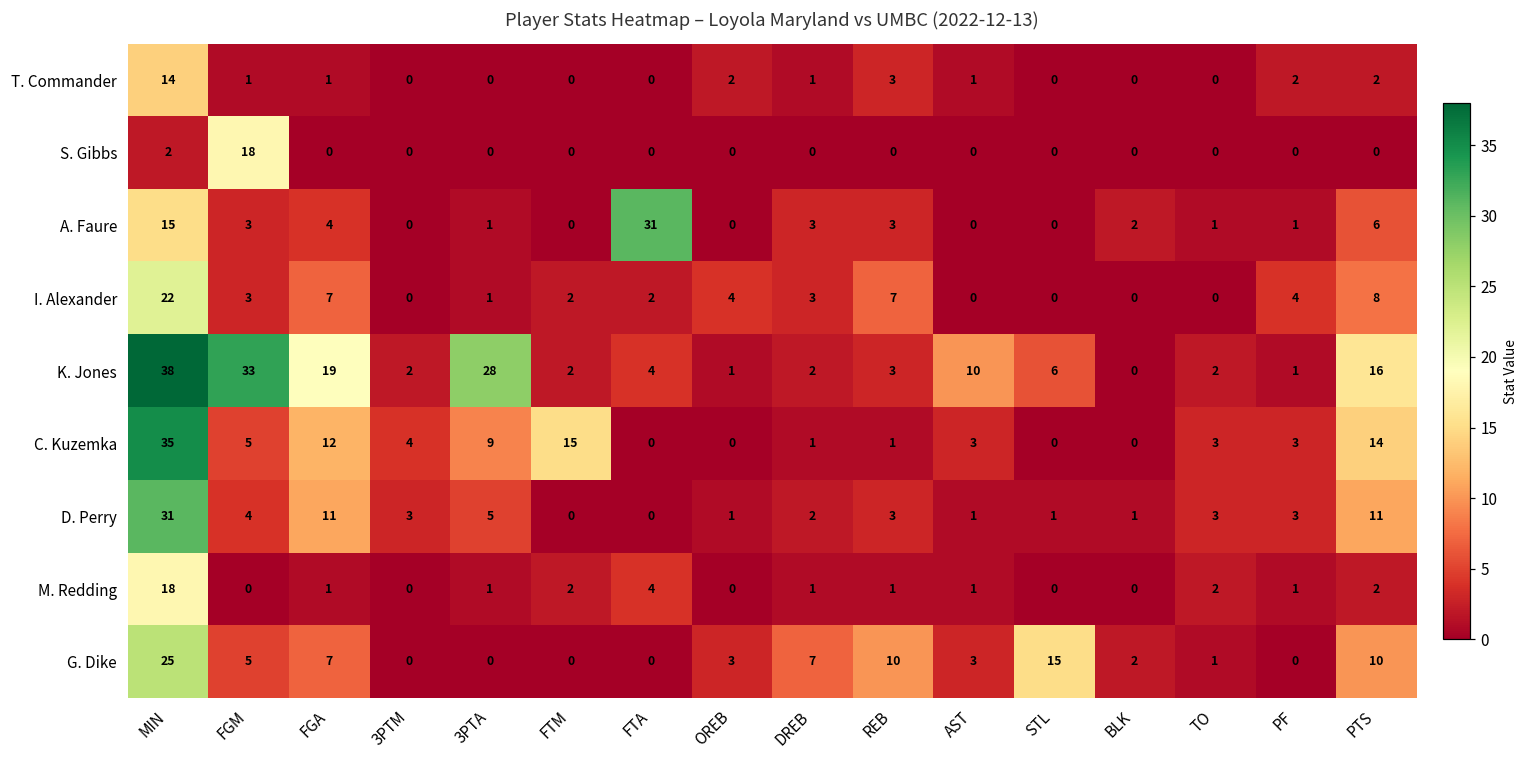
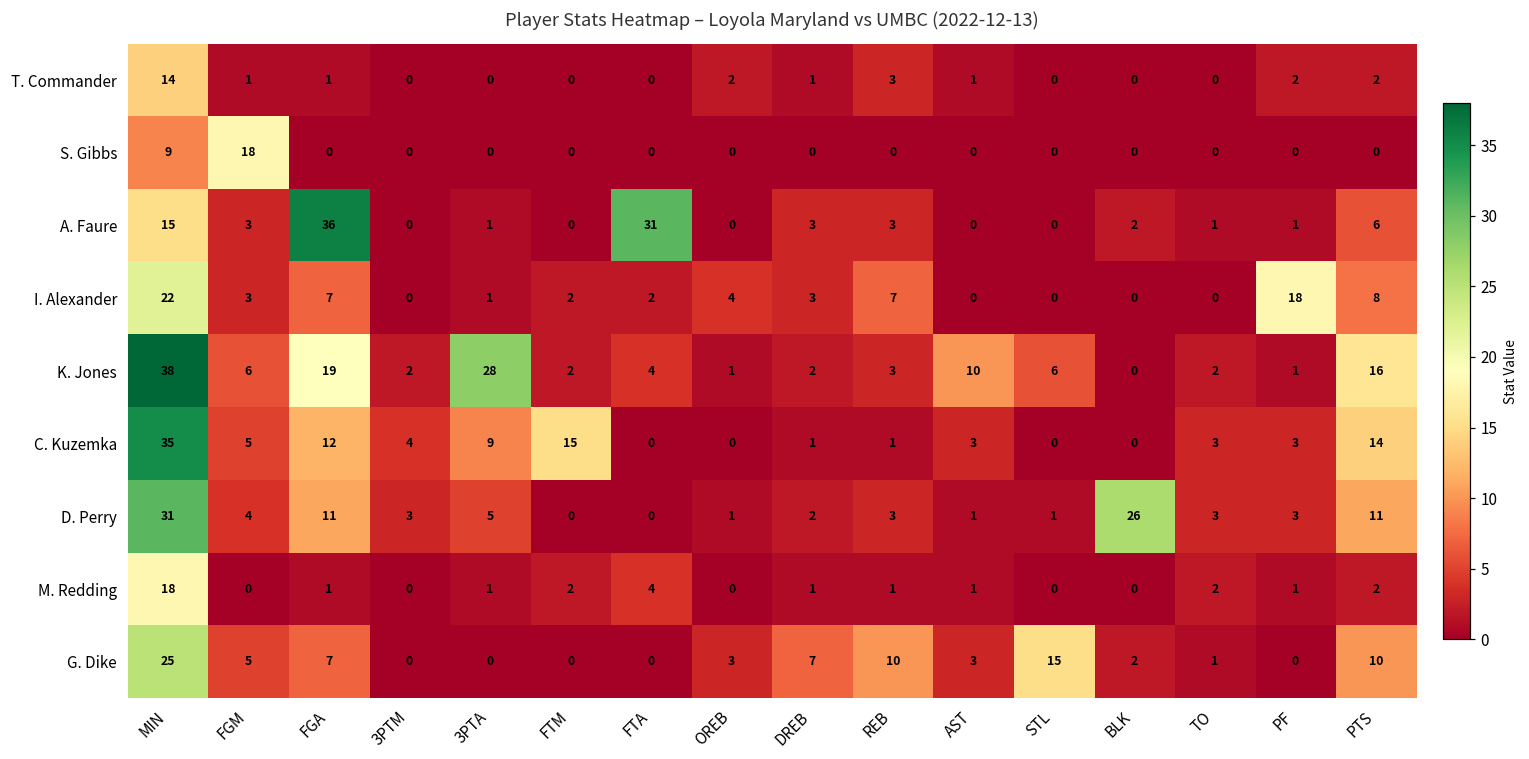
  {
    "T. Commander": {
      "MIN": 14,
      "FGM": 1,
      "FGA": 1,
      "3PTM": 0,
      "3PTA": 0,
      "FTM": 0,
      "FTA": 0,
      "OREB": 2,
      "DREB": 1,
      "REB": 3,
      "AST": 1,
      "STL": 0,
      "BLK": 0,
      "TO": 0,
      "PF": 2,
      "PTS": 2
    },
    "S. Gibbs": {
-     "MIN": 2,
+     "MIN": 9,
      "FGM": 18,
      "FGA": 0,
      "3PTM": 0,
      "3PTA": 0,
      "FTM": 0,
      "FTA": 0,
      "OREB": 0,
      "DREB": 0,
      "REB": 0,
      "AST": 0,
      "STL": 0,
      "BLK": 0,
      "TO": 0,
      "PF": 0,
      "PTS": 0
    },
    "A. Faure": {
      "MIN": 15,
      "FGM": 3,
-     "FGA": 4,
+     "FGA": 36,
      "3PTM": 0,
      "3PTA": 1,
      "FTM": 0,
      "FTA": 31,
      "OREB": 0,
      "DREB": 3,
      "REB": 3,
      "AST": 0,
      "STL": 0,
      "BLK": 2,
      "TO": 1,
      "PF": 1,
      "PTS": 6
    },
    "I. Alexander": {
      "MIN": 22,
      "FGM": 3,
      "FGA": 7,
      "3PTM": 0,
      "3PTA": 1,
      "FTM": 2,
      "FTA": 2,
      "OREB": 4,
      "DREB": 3,
      "REB": 7,
      "AST": 0,
      "STL": 0,
      "BLK": 0,
      "TO": 0,
-     "PF": 4,
+     "PF": 18,
      "PTS": 8
    },
    "K. Jones": {
      "MIN": 38,
-     "FGM": 33,
+     "FGM": 6,
      "FGA": 19,
      "3PTM": 2,
      "3PTA": 28,
      "FTM": 2,
      "FTA": 4,
      "OREB": 1,
      "DREB": 2,
      "REB": 3,
      "AST": 10,
      "STL": 6,
      "BLK": 0,
      "TO": 2,
      "PF": 1,
      "PTS": 16
    },
    "C. Kuzemka": {
      "MIN": 35,
      "FGM": 5,
      "FGA": 12,
      "3PTM": 4,
      "3PTA": 9,
      "FTM": 15,
      "FTA": 0,
      "OREB": 0,
      "DREB": 1,
      "REB": 1,
      "AST": 3,
      "STL": 0,
      "BLK": 0,
      "TO": 3,
      "PF": 3,
      "PTS": 14
    },
    "D. Perry": {
      "MIN": 31,
      "FGM": 4,
      "FGA": 11,
      "3PTM": 3,
      "3PTA": 5,
      "FTM": 0,
      "FTA": 0,
      "OREB": 1,
      "DREB": 2,
      "REB": 3,
      "AST": 1,
      "STL": 1,
-     "BLK": 1,
+     "BLK": 26,
      "TO": 3,
      "PF": 3,
      "PTS": 11
    },
    "M. Redding": {
      "MIN": 18,
      "FGM": 0,
      "FGA": 1,
      "3PTM": 0,
      "3PTA": 1,
      "FTM": 2,
      "FTA": 4,
      "OREB": 0,
      "DREB": 1,
      "REB": 1,
      "AST": 1,
      "STL": 0,
      "BLK": 0,
      "TO": 2,
      "PF": 1,
      "PTS": 2
    },
    "G. Dike": {
      "MIN": 25,
      "FGM": 5,
      "FGA": 7,
      "3PTM": 0,
      "3PTA": 0,
      "FTM": 0,
      "FTA": 0,
      "OREB": 3,
      "DREB": 7,
      "REB": 10,
      "AST": 3,
      "STL": 15,
      "BLK": 2,
      "TO": 1,
      "PF": 0,
      "PTS": 10
    }
  }
